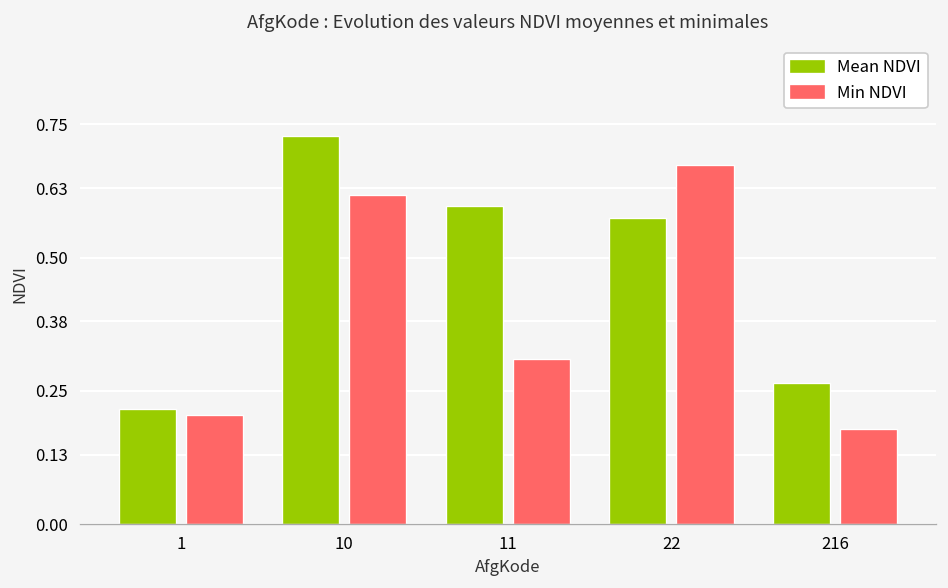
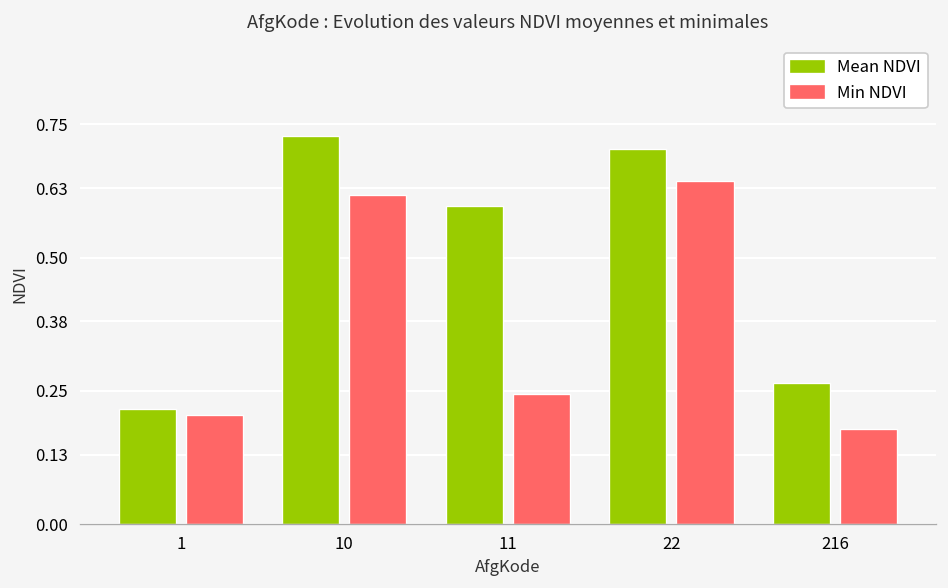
  {
    "Mean NDVI": {
      "1": 0.22,
      "10": 0.73,
      "11": 0.60,
-     "22": 0.57,
+     "22": 0.70,
      "216": 0.26
    },
    "Min NDVI": {
      "1": 0.21,
      "10": 0.62,
-     "11": 0.31,
-     "22": 0.67,
+     "11": 0.24,
+     "22": 0.64,
      "216": 0.18
    }
  }
